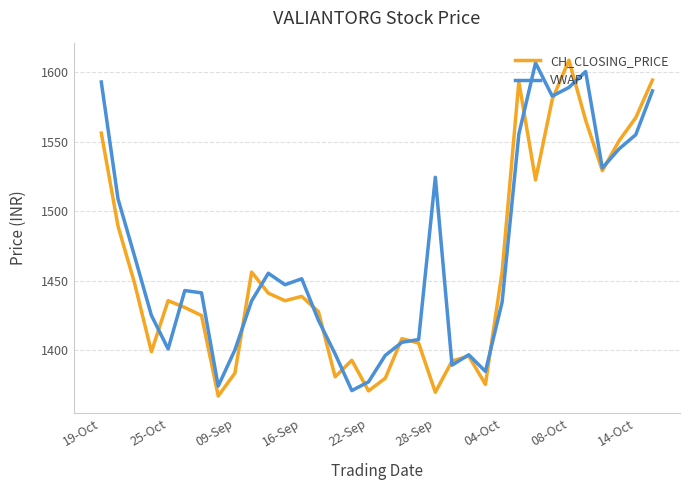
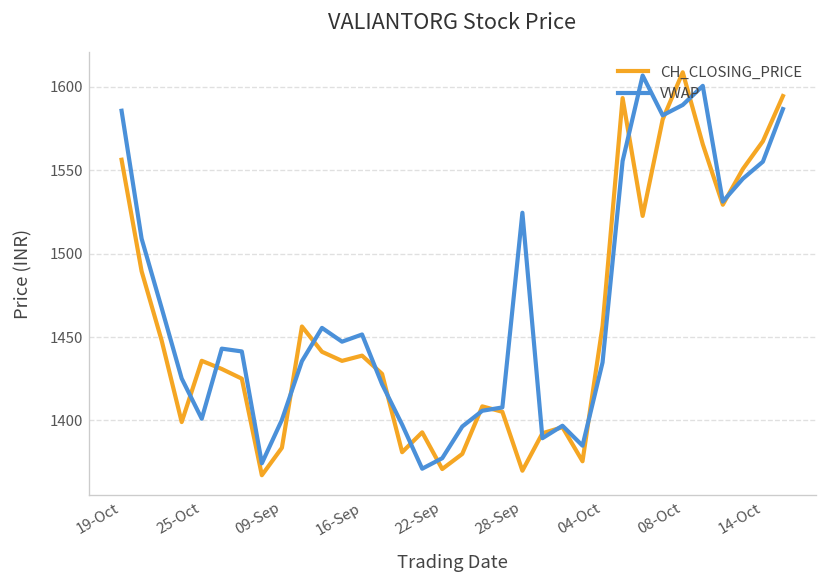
  {
    "CH_CLOSING_PRICE": {
      "19-Oct": 1556,
      "25-Oct": 1436,
      "09-Sep": 1384,
      "16-Sep": 1439,
      "22-Sep": 1371,
      "28-Sep": 1370,
      "04-Oct": 1457,
      "08-Oct": 1609,
      "14-Oct": 1567
    },
    "VWAP": {
-     "19-Oct": 1593,
+     "19-Oct": 1586,
      "25-Oct": 1401,
      "09-Sep": 1400,
      "16-Sep": 1452,
      "22-Sep": 1377,
      "28-Sep": 1524,
      "04-Oct": 1435,
      "08-Oct": 1589,
      "14-Oct": 1555
    }
  }
